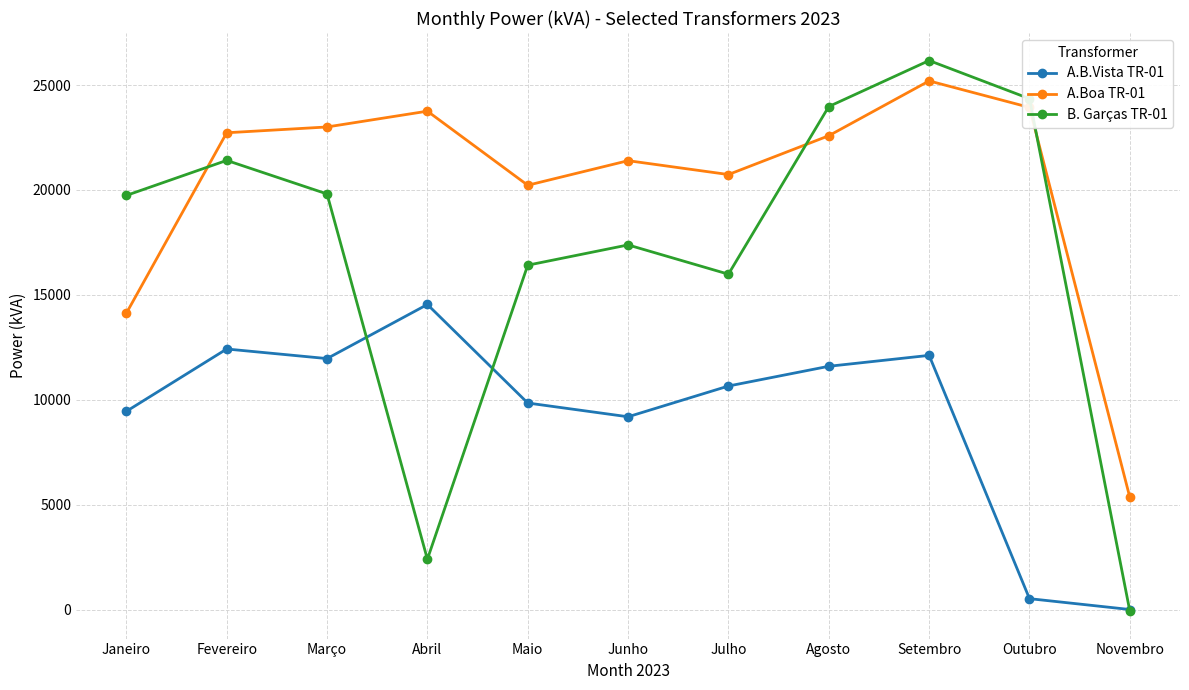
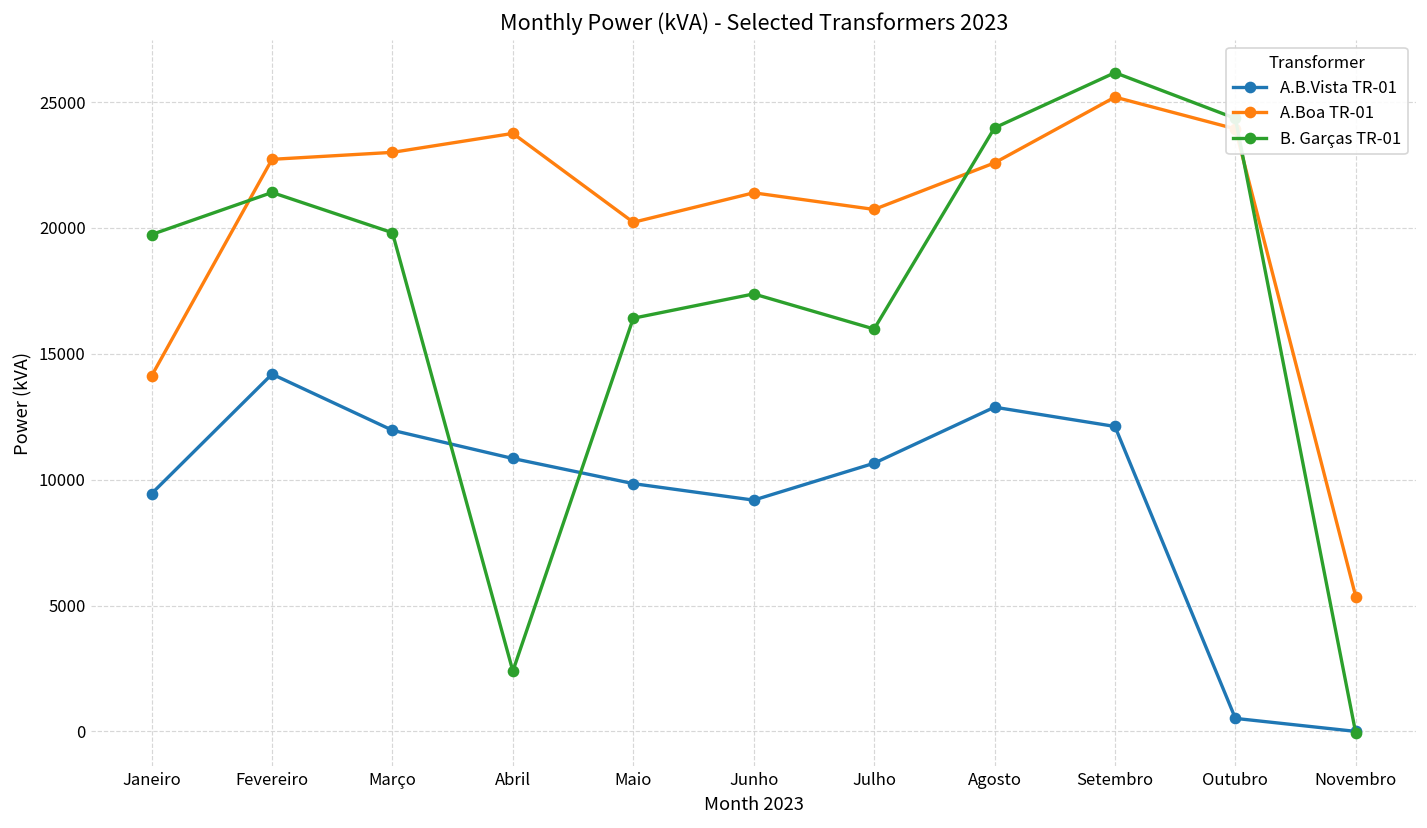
  {
    "A.B.Vista TR-01": {
      "Janeiro": 9400,
-     "Fevereiro": 12400,
+     "Fevereiro": 14200,
      "Março": 12000,
-     "Abril": 14500,
+     "Abril": 10800,
      "Maio": 9800,
      "Junho": 9200,
      "Julho": 10700,
-     "Agosto": 11600,
+     "Agosto": 12900,
      "Setembro": 12100,
      "Outubro": 500
    },
    "A.Boa TR-01": {
      "Janeiro": 14100,
      "Fevereiro": 22700,
      "Março": 23000,
      "Abril": 23800,
      "Maio": 20200,
      "Junho": 21400,
      "Julho": 20700,
      "Agosto": 22600,
      "Setembro": 25200,
      "Novembro": 5300
    },
    "B. Garças TR-01": {
      "Janeiro": 19700,
      "Fevereiro": 21400,
      "Março": 19800,
      "Abril": 2400,
      "Maio": 16400,
      "Junho": 17400,
      "Julho": 16000,
      "Agosto": 24000,
      "Setembro": 26200
    }
  }
